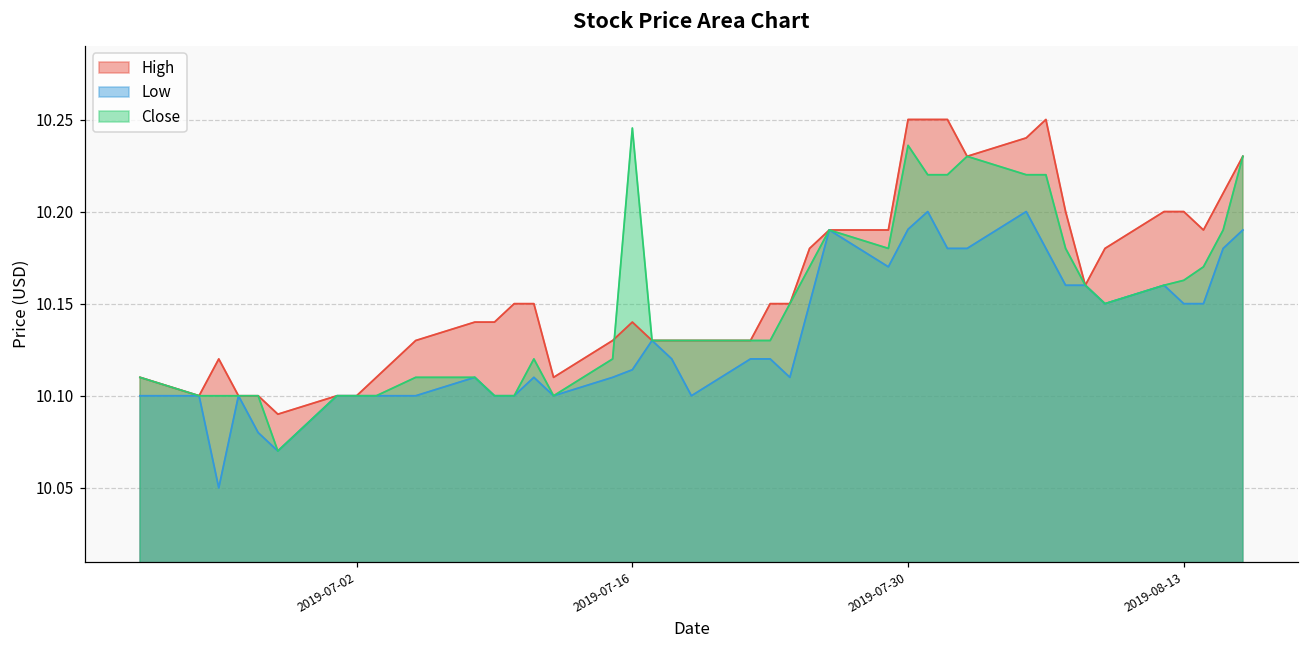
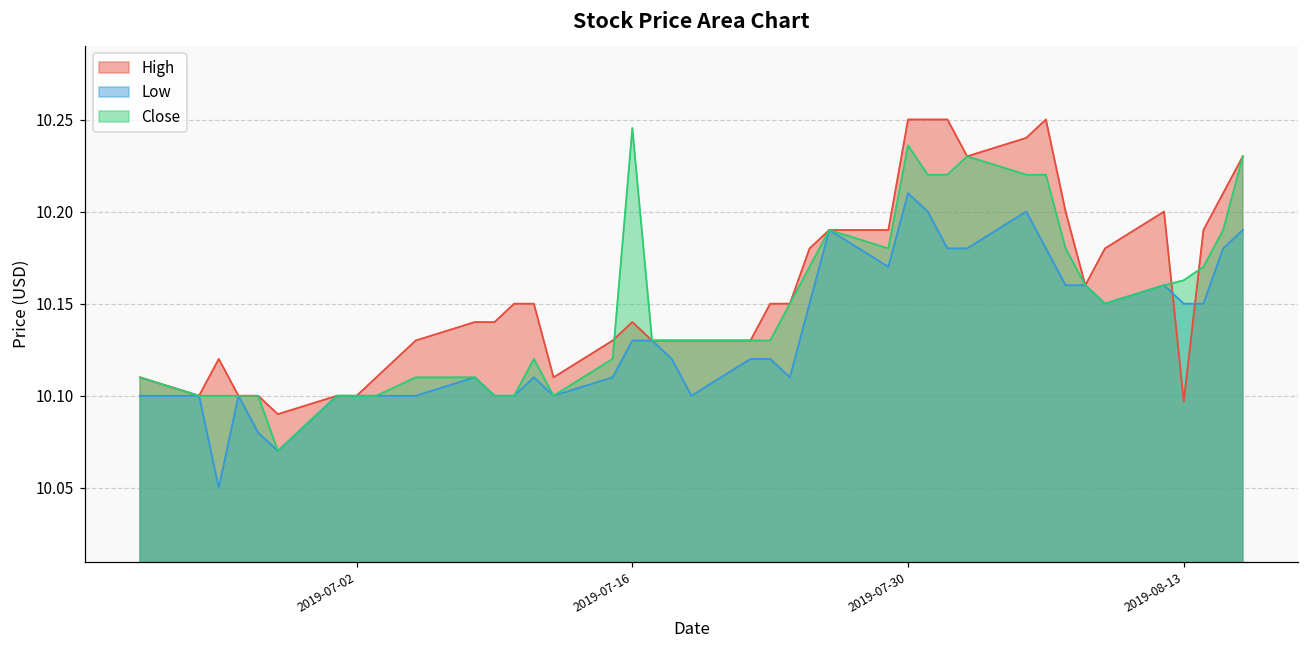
  {
    "High": {
      "2019-07-16": 10.140,
      "2019-07-30": 10.250,
-     "2019-08-13": 10.200
+     "2019-08-13": 10.097
    },
    "Low": {
-     "2019-07-16": 10.114,
-     "2019-07-30": 10.190,
+     "2019-07-16": 10.130,
+     "2019-07-30": 10.210,
      "2019-08-13": 10.150
    },
    "Close": {
      "2019-07-16": 10.245,
      "2019-07-30": 10.236,
      "2019-08-13": 10.163
    }
  }
